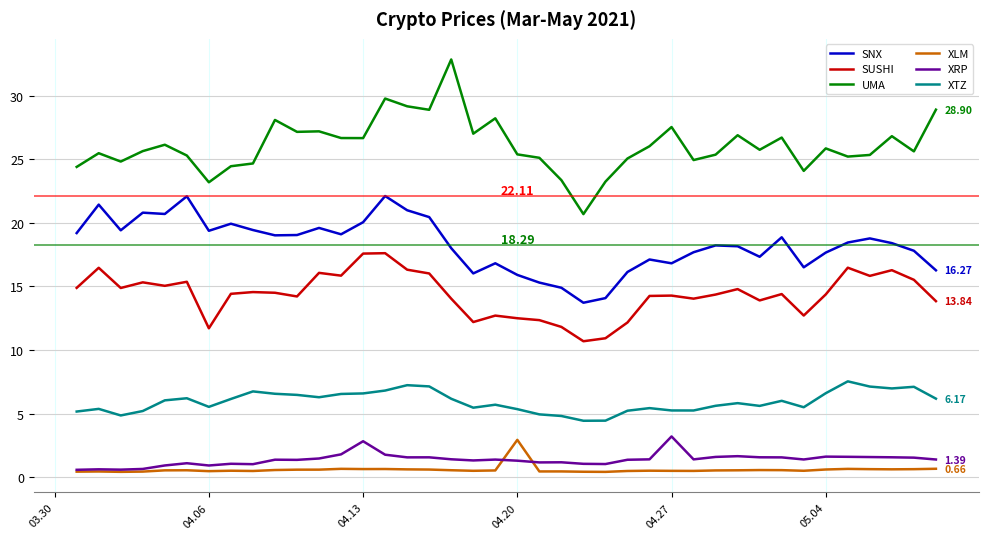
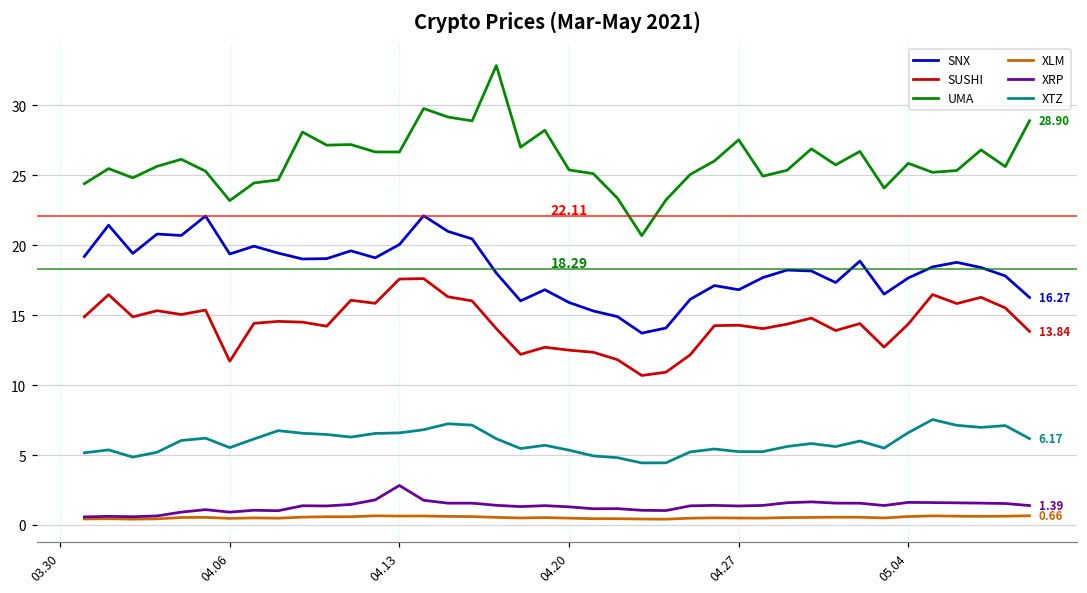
  {
    "SNX": {
      "04.06": 19.4,
      "04.13": 20.0,
      "04.20": 15.9,
      "04.27": 16.8,
      "05.04": 17.7
    },
    "SUSHI": {
      "04.06": 11.7,
      "04.13": 17.6,
      "04.20": 12.5,
      "04.27": 14.3,
      "05.04": 14.4
    },
    "UMA": {
      "04.06": 23.2,
      "04.13": 26.7,
      "04.20": 25.4,
      "04.27": 27.5,
      "05.04": 25.9
    },
    "XLM": {
      "04.06": 0.5,
      "04.13": 0.6,
-     "04.20": 2.9,
+     "04.20": 0.5,
      "04.27": 0.5,
      "05.04": 0.6
    },
    "XRP": {
      "04.06": 0.9,
      "04.13": 2.8,
      "04.20": 1.3,
-     "04.27": 3.2,
+     "04.27": 1.4,
      "05.04": 1.6
    },
    "XTZ": {
      "04.06": 5.5,
      "04.13": 6.6,
      "04.20": 5.3,
      "04.27": 5.2,
      "05.04": 6.6
    }
  }
